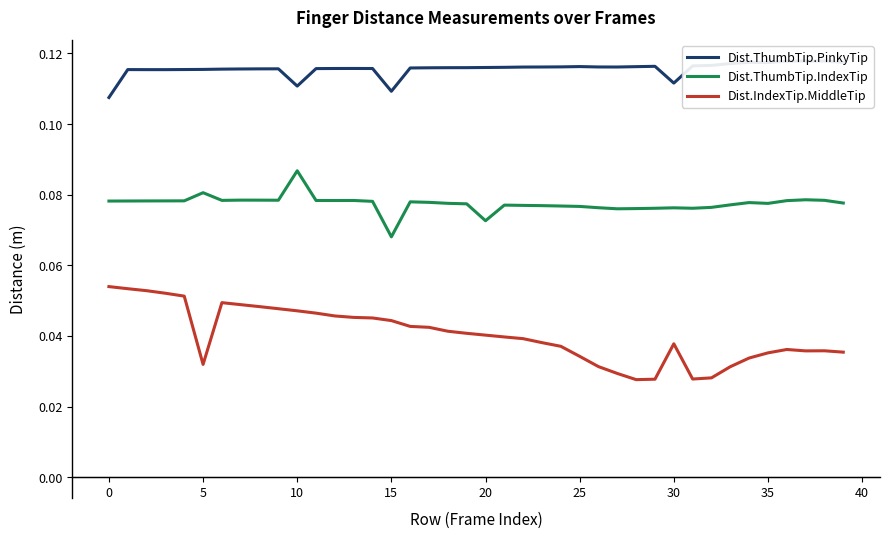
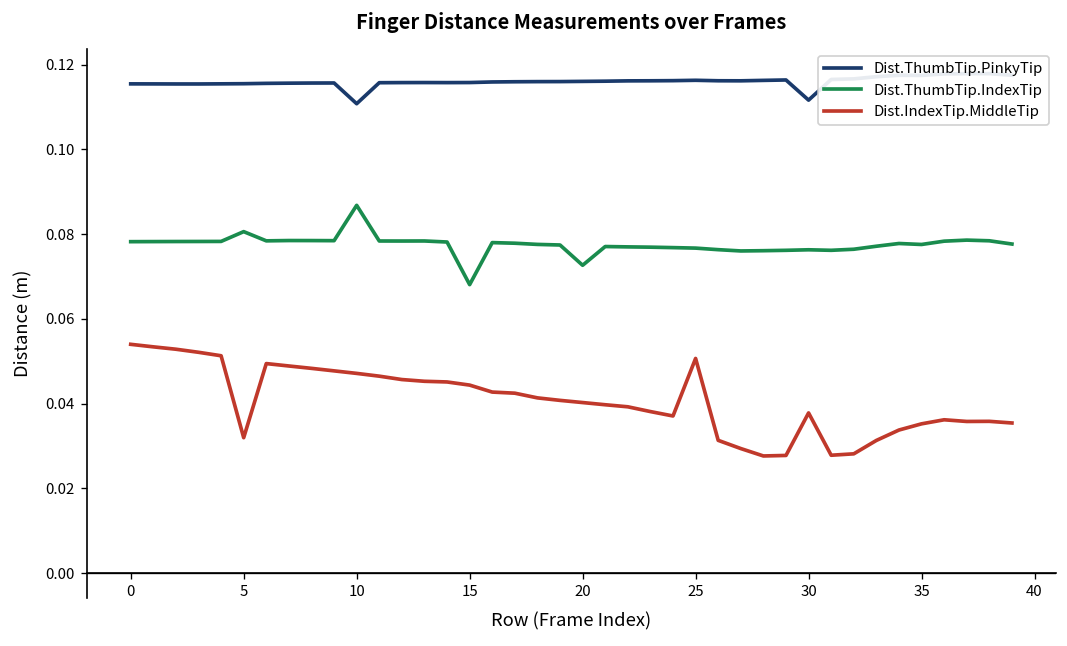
  {
    "Dist.ThumbTip.PinkyTip": {
-     "0": 0.108,
+     "0": 0.115,
      "5": 0.115,
      "10": 0.111,
-     "15": 0.109,
+     "15": 0.116,
      "20": 0.116,
      "25": 0.116,
      "30": 0.112
    },
    "Dist.ThumbTip.IndexTip": {
      "0": 0.078,
      "5": 0.081,
      "10": 0.087,
      "15": 0.068,
      "20": 0.073,
      "25": 0.077,
      "30": 0.076,
      "35": 0.078
    },
    "Dist.IndexTip.MiddleTip": {
      "0": 0.054,
      "5": 0.032,
      "10": 0.047,
      "15": 0.044,
      "20": 0.040,
-     "25": 0.034,
+     "25": 0.051,
      "30": 0.038,
      "35": 0.035
    }
  }
